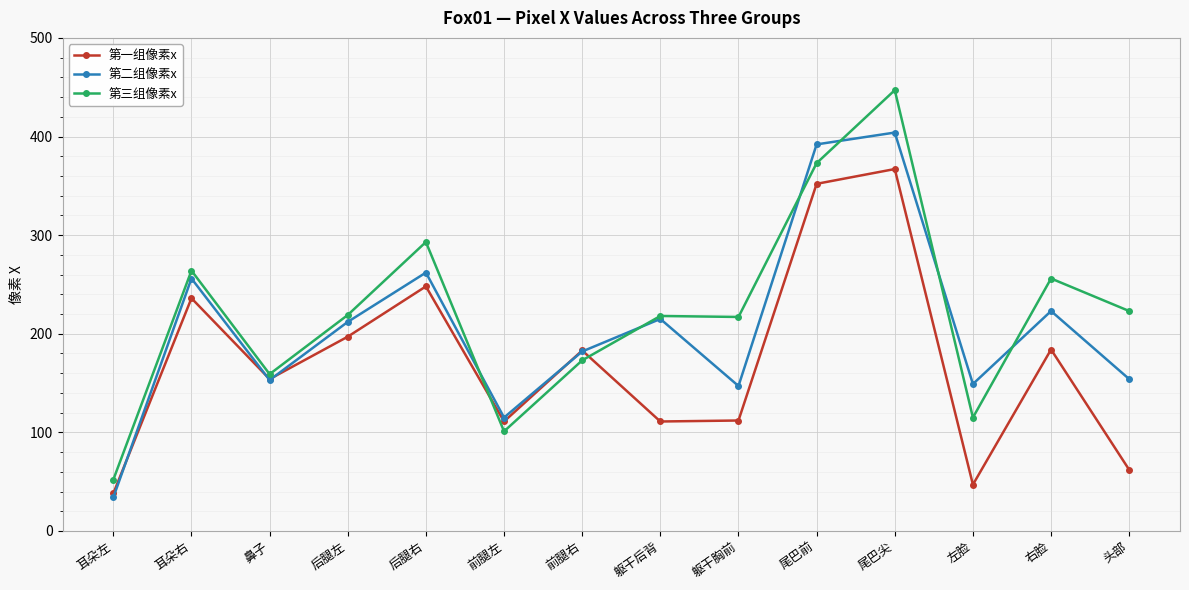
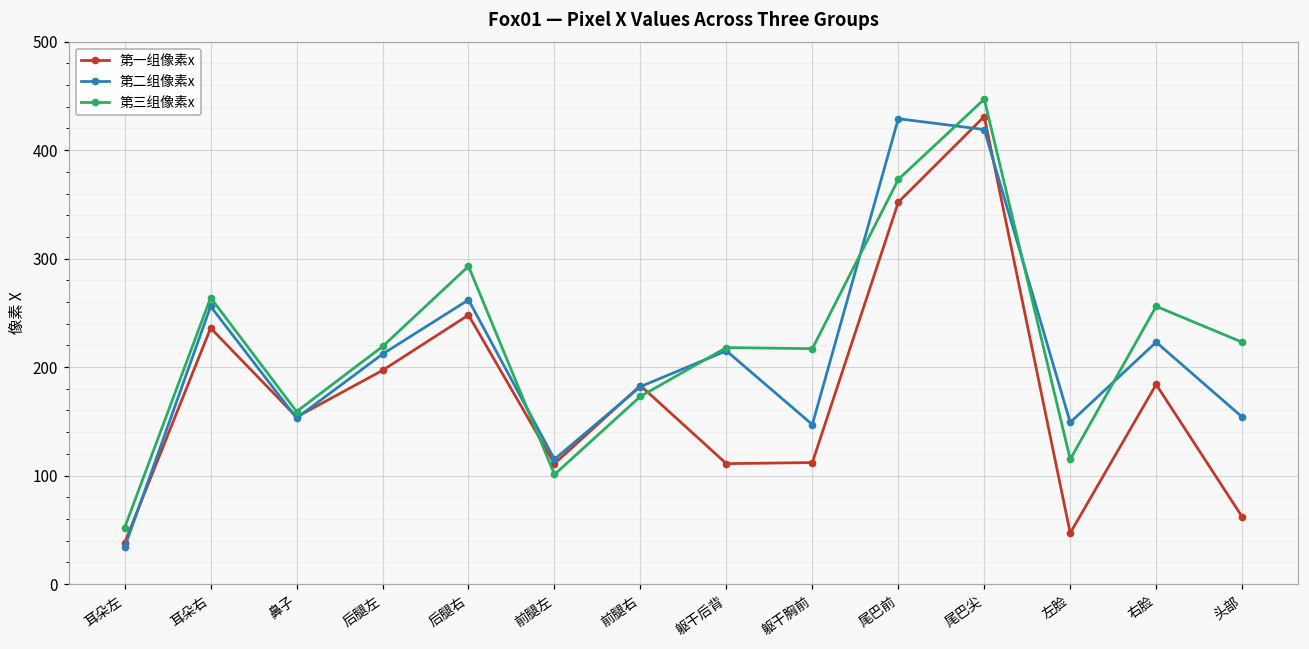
  {
    "第一组像素x": {
      "耳朵左": 40,
      "耳朵右": 240,
      "后腿左": 200,
      "后腿右": 250,
      "前腿左": 110,
      "躯干后背": 110,
      "躯干胸前": 110,
      "尾巴前": 350,
-     "尾巴尖": 370,
+     "尾巴尖": 430,
      "左脸": 50,
      "右脸": 180,
      "头部": 60
    },
    "第二组像素x": {
      "耳朵左": 30,
      "耳朵右": 260,
      "后腿左": 210,
      "后腿右": 260,
      "前腿左": 120,
      "躯干后背": 220,
      "躯干胸前": 150,
-     "尾巴前": 390,
-     "尾巴尖": 400,
+     "尾巴前": 430,
+     "尾巴尖": 420,
      "左脸": 150,
      "右脸": 220,
      "头部": 150
    },
    "第三组像素x": {
      "耳朵左": 50,
      "耳朵右": 260,
      "鼻子": 160,
      "后腿左": 220,
      "后腿右": 290,
      "前腿左": 100,
      "前腿右": 170,
      "躯干后背": 220,
      "躯干胸前": 220,
      "尾巴前": 370,
      "尾巴尖": 450,
      "左脸": 120,
      "右脸": 260,
      "头部": 220
    }
  }
